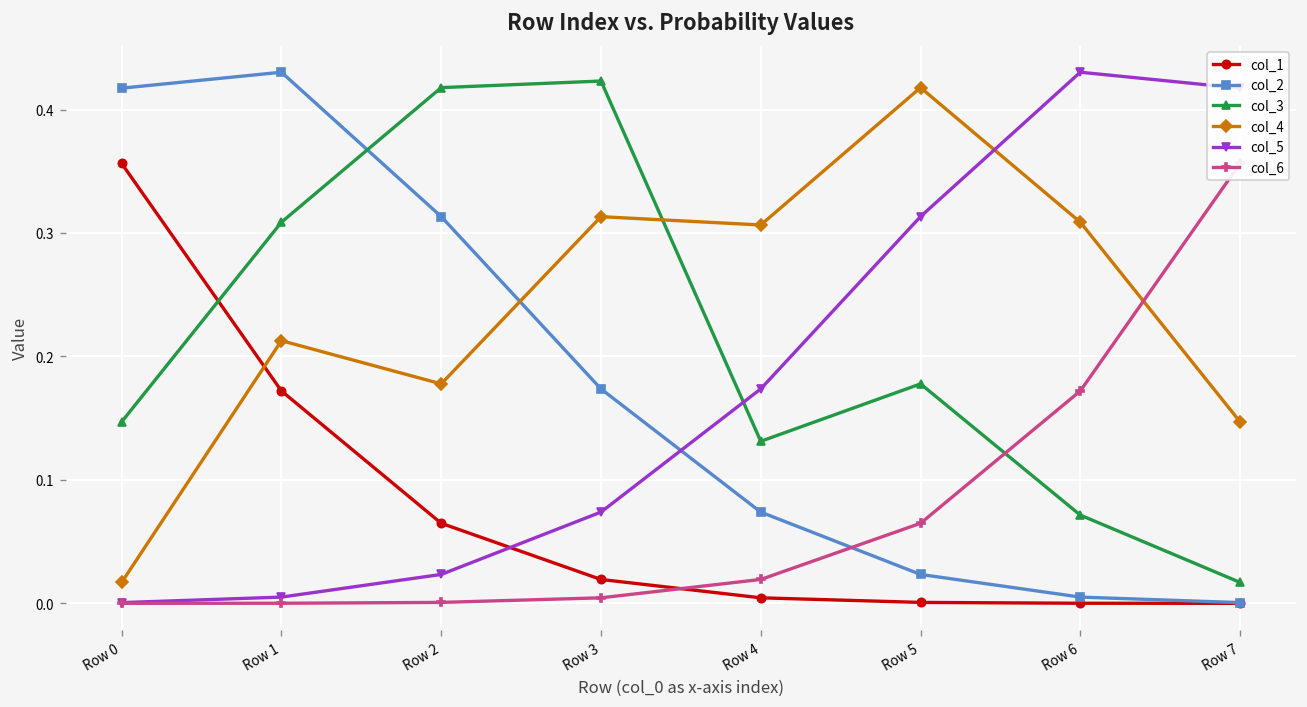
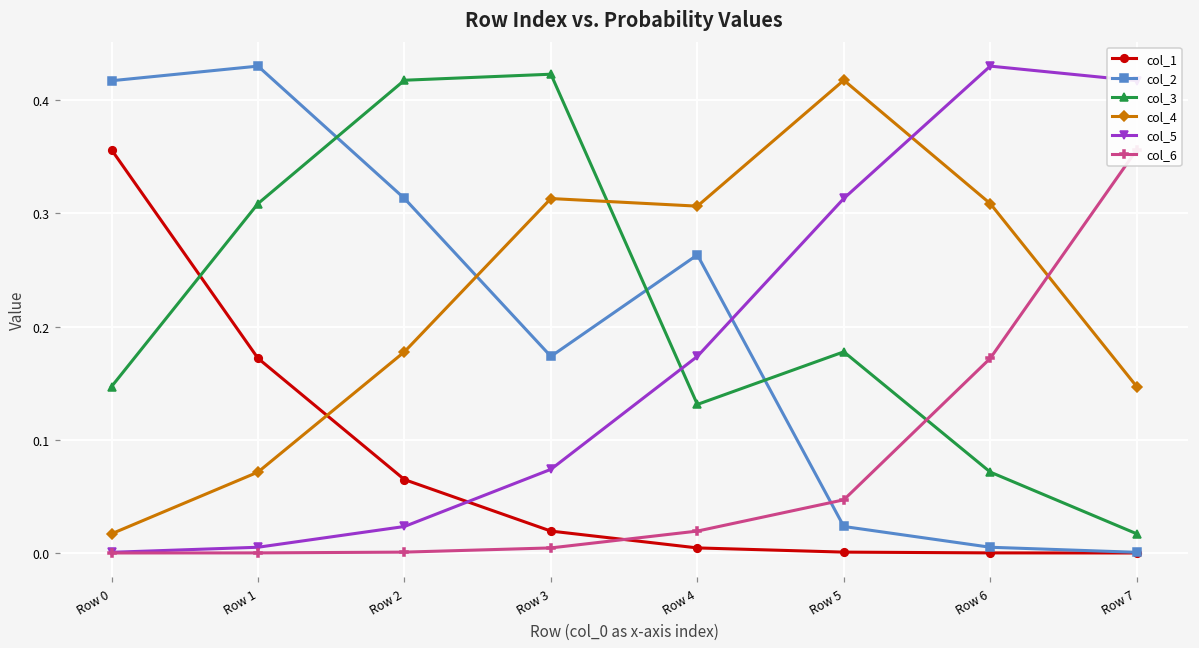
  {
    "col_1": {
      "Row 0": 0.356,
      "Row 1": 0.172,
      "Row 2": 0.065,
      "Row 3": 0.019,
      "Row 4": 0.004,
      "Row 5": 0.001,
      "Row 6": 0.000
    },
    "col_2": {
      "Row 0": 0.417,
      "Row 1": 0.430,
      "Row 2": 0.313,
      "Row 3": 0.174,
-     "Row 4": 0.074,
+     "Row 4": 0.263,
      "Row 5": 0.023,
      "Row 6": 0.005
    },
    "col_3": {
      "Row 0": 0.147,
      "Row 1": 0.309,
      "Row 2": 0.418,
      "Row 3": 0.423,
      "Row 4": 0.131,
      "Row 5": 0.178,
      "Row 6": 0.071,
      "Row 7": 0.017
    },
    "col_4": {
      "Row 0": 0.017,
-     "Row 1": 0.213,
+     "Row 1": 0.071,
      "Row 2": 0.178,
      "Row 3": 0.313,
      "Row 4": 0.306,
      "Row 5": 0.418,
      "Row 6": 0.309,
      "Row 7": 0.147
    },
    "col_5": {
      "Row 1": 0.005,
      "Row 2": 0.023,
      "Row 3": 0.074,
      "Row 4": 0.174,
      "Row 5": 0.313,
      "Row 6": 0.430
    },
    "col_6": {
      "Row 1": 0.000,
      "Row 2": 0.001,
      "Row 3": 0.004,
      "Row 4": 0.019,
-     "Row 5": 0.065,
+     "Row 5": 0.047,
      "Row 6": 0.172
    }
  }
